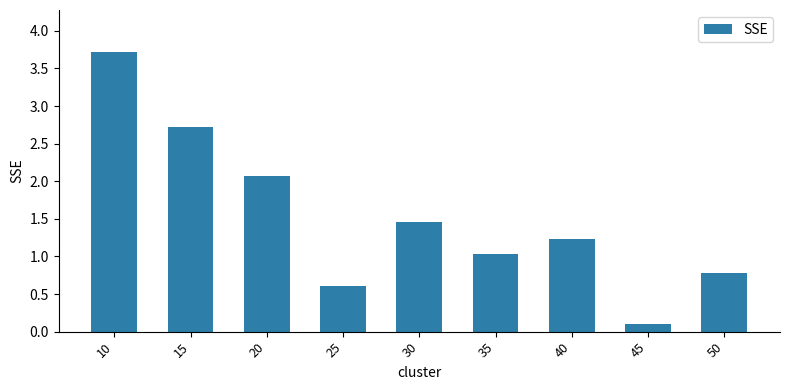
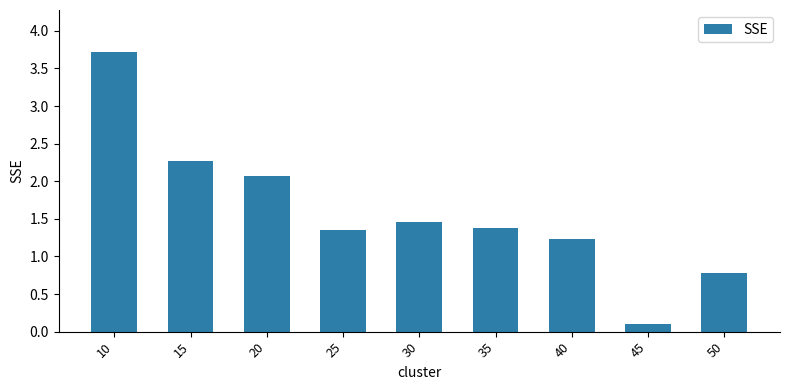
  {
    "10": 3.7,
-   "15": 2.7,
+   "15": 2.3,
    "20": 2.1,
-   "25": 0.6,
+   "25": 1.4,
    "30": 1.5,
-   "35": 1.0,
+   "35": 1.4,
    "40": 1.2,
    "45": 0.1,
    "50": 0.8
  }
